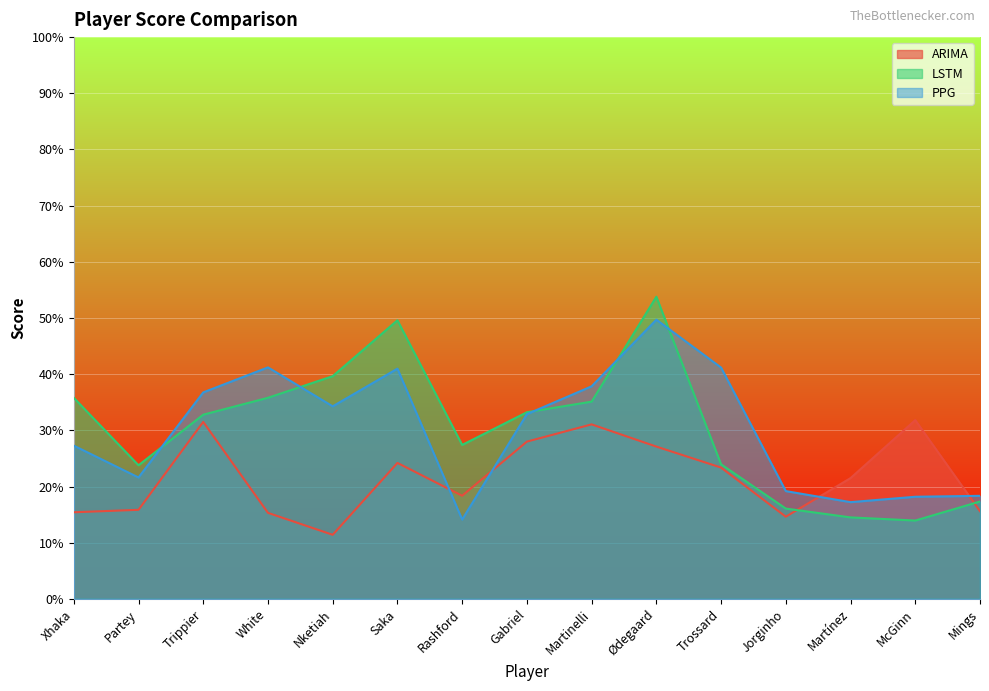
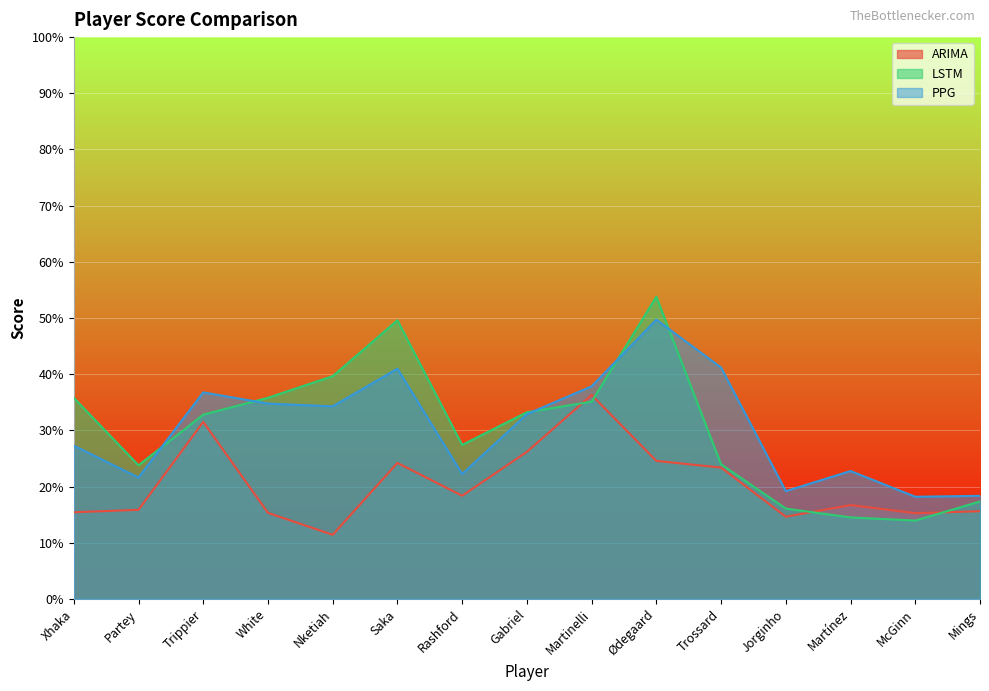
  {
    "ARIMA": {
      "Xhaka": "15%",
      "Partey": "16%",
      "Trippier": "32%",
      "White": "15%",
      "Nketiah": "11%",
      "Saka": "24%",
      "Rashford": "18%",
-     "Gabriel": "28%",
-     "Martinelli": "31%",
-     "Ødegaard": "27%",
+     "Gabriel": "26%",
+     "Martinelli": "36%",
+     "Ødegaard": "25%",
      "Trossard": "23%",
      "Jorginho": "15%",
-     "Martínez": "22%",
-     "McGinn": "32%",
+     "Martínez": "17%",
+     "McGinn": "15%",
      "Mings": "16%"
    },
    "LSTM": {
      "Xhaka": "36%",
      "Partey": "24%",
      "Trippier": "33%",
      "White": "36%",
      "Nketiah": "40%",
      "Saka": "50%",
      "Rashford": "27%",
      "Martinelli": "35%",
      "Ødegaard": "54%",
      "Trossard": "24%",
      "Jorginho": "16%",
      "Martínez": "15%",
      "McGinn": "14%",
      "Mings": "17%"
    },
    "PPG": {
      "Xhaka": "27%",
      "Partey": "22%",
      "Trippier": "37%",
-     "White": "41%",
+     "White": "35%",
      "Nketiah": "34%",
      "Saka": "41%",
-     "Rashford": "14%",
+     "Rashford": "22%",
      "Martinelli": "38%",
      "Ødegaard": "50%",
      "Trossard": "41%",
      "Jorginho": "19%",
-     "Martínez": "17%",
+     "Martínez": "23%",
      "McGinn": "18%",
      "Mings": "18%"
    }
  }
